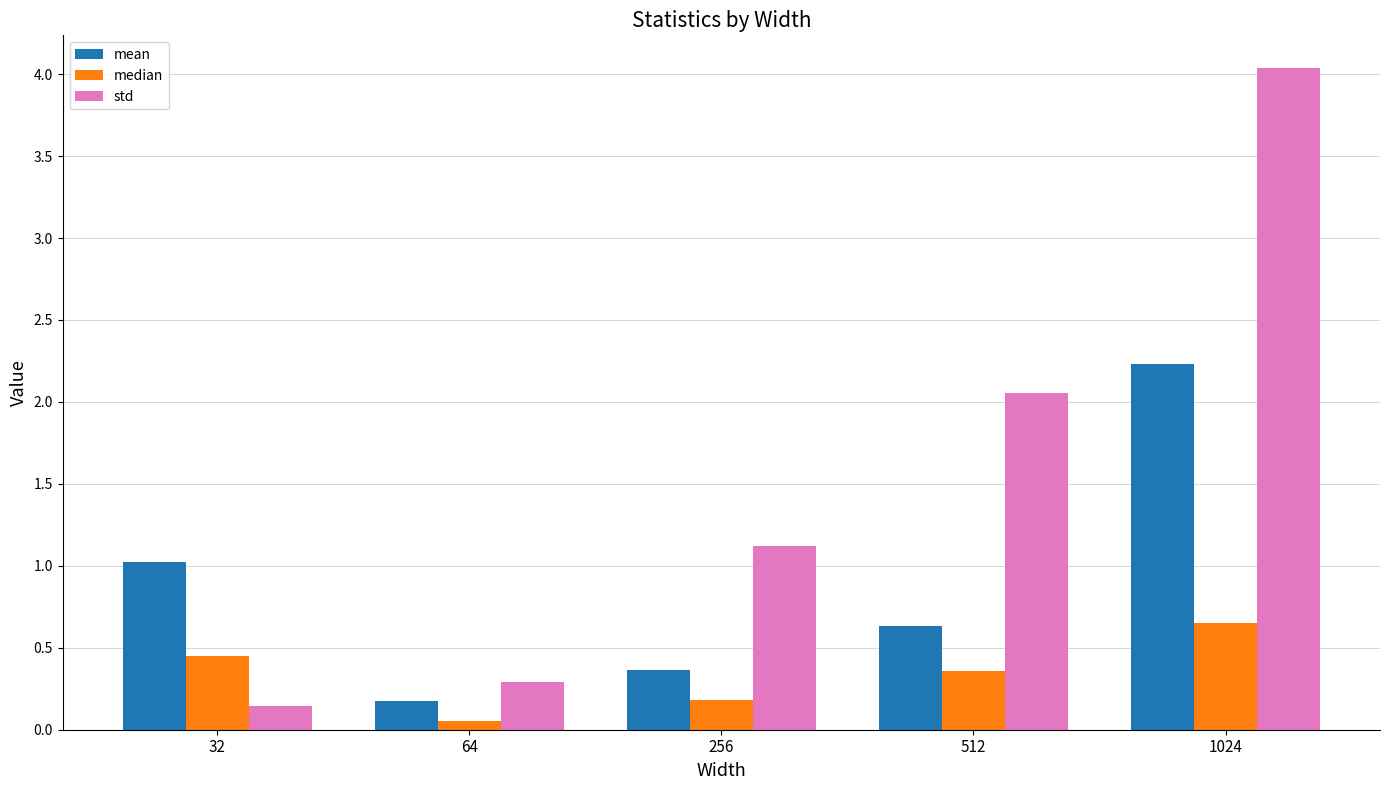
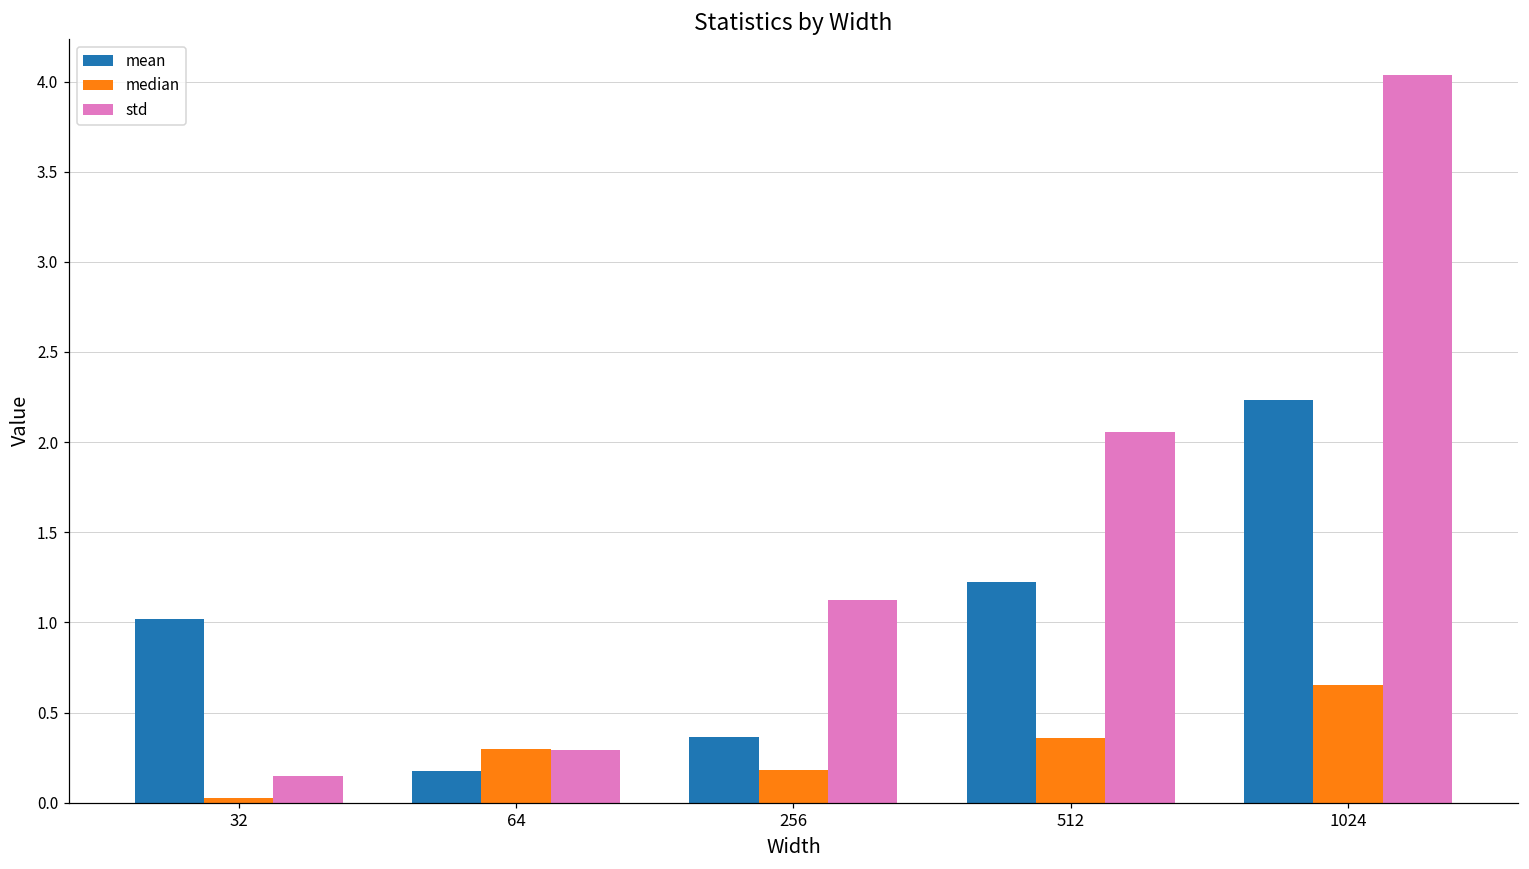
  {
    "mean": {
      "32": 1.02,
      "64": 0.17,
      "256": 0.36,
-     "512": 0.63,
+     "512": 1.23,
      "1024": 2.23
    },
    "median": {
-     "32": 0.45,
-     "64": 0.05,
+     "32": 0.03,
+     "64": 0.30,
      "256": 0.18,
      "512": 0.36,
      "1024": 0.65
    },
    "std": {
      "32": 0.15,
      "64": 0.29,
      "256": 1.12,
      "512": 2.06,
      "1024": 4.04
    }
  }
